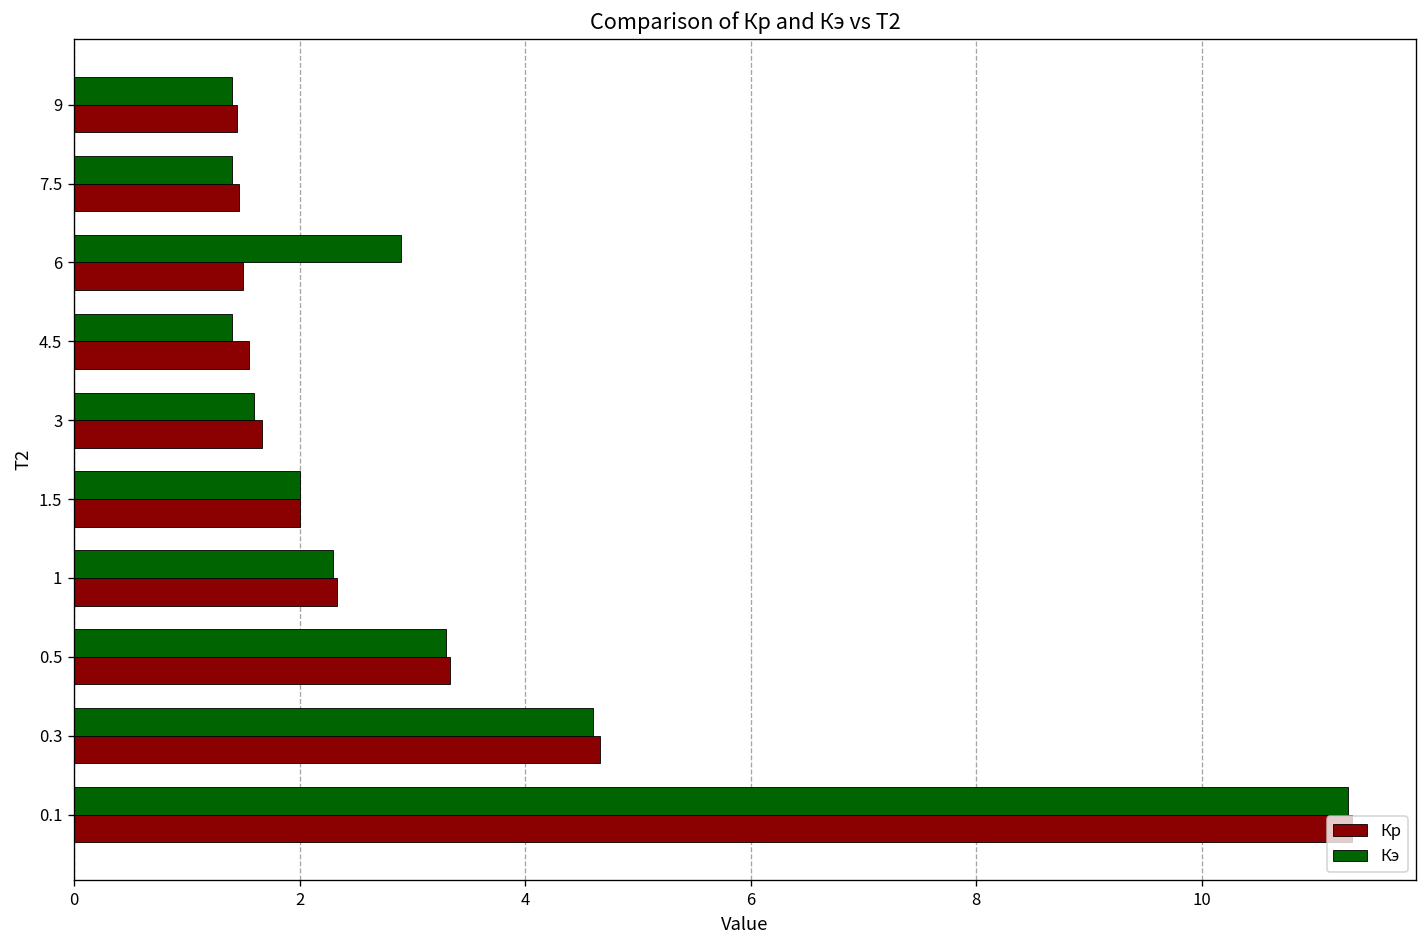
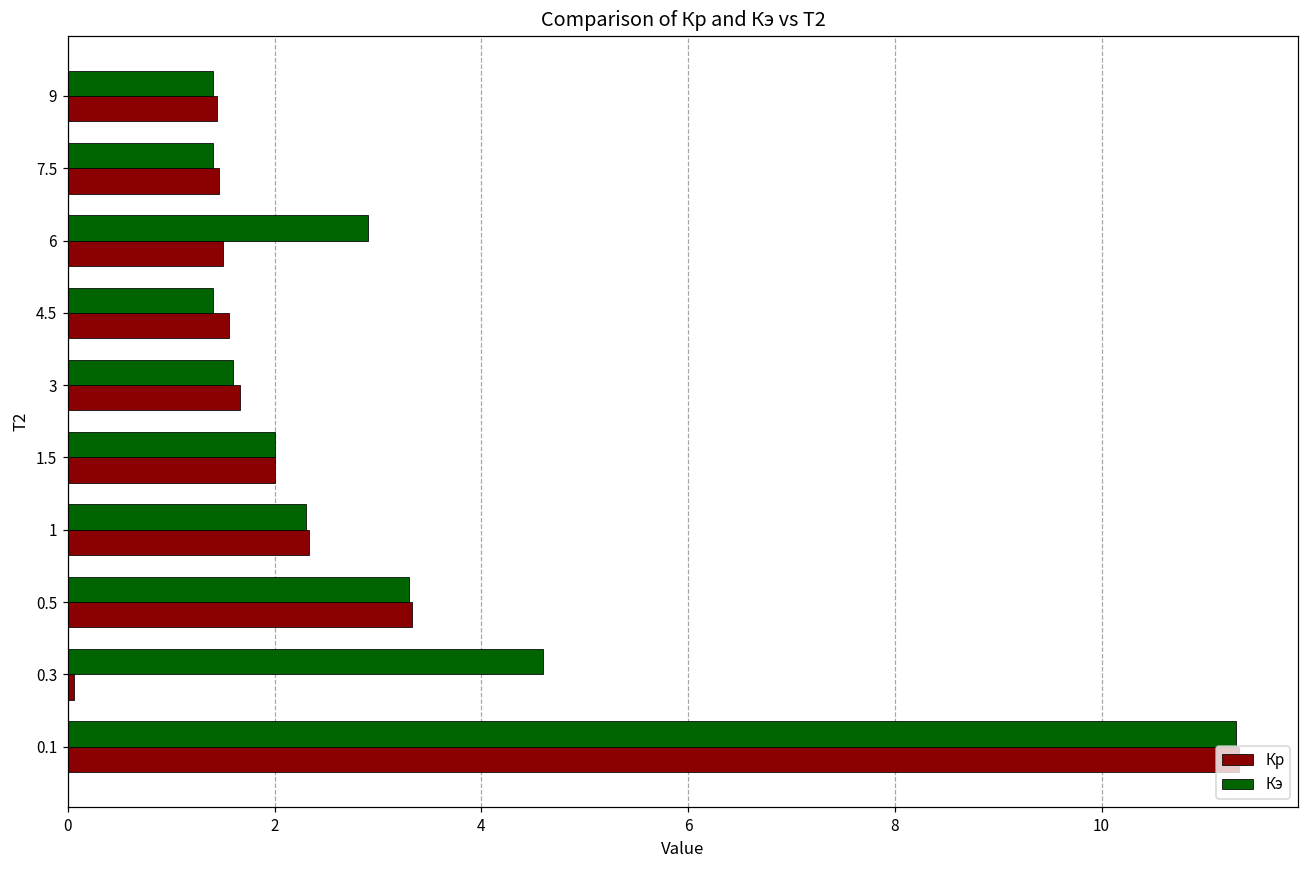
  {
    "Кр": {
      "9": 1.4,
      "7.5": 1.5,
      "6": 1.5,
      "4.5": 1.6,
      "3": 1.7,
      "1.5": 2.0,
      "1": 2.3,
      "0.5": 3.3,
-     "0.3": 4.7
+     "0.3": 0.1
    },
    "Кэ": {
      "9": 1.4,
      "7.5": 1.4,
      "6": 2.9,
      "4.5": 1.4,
      "3": 1.6,
      "1.5": 2.0,
      "1": 2.3,
      "0.5": 3.3,
      "0.3": 4.6,
      "0.1": 11.3
    }
  }
